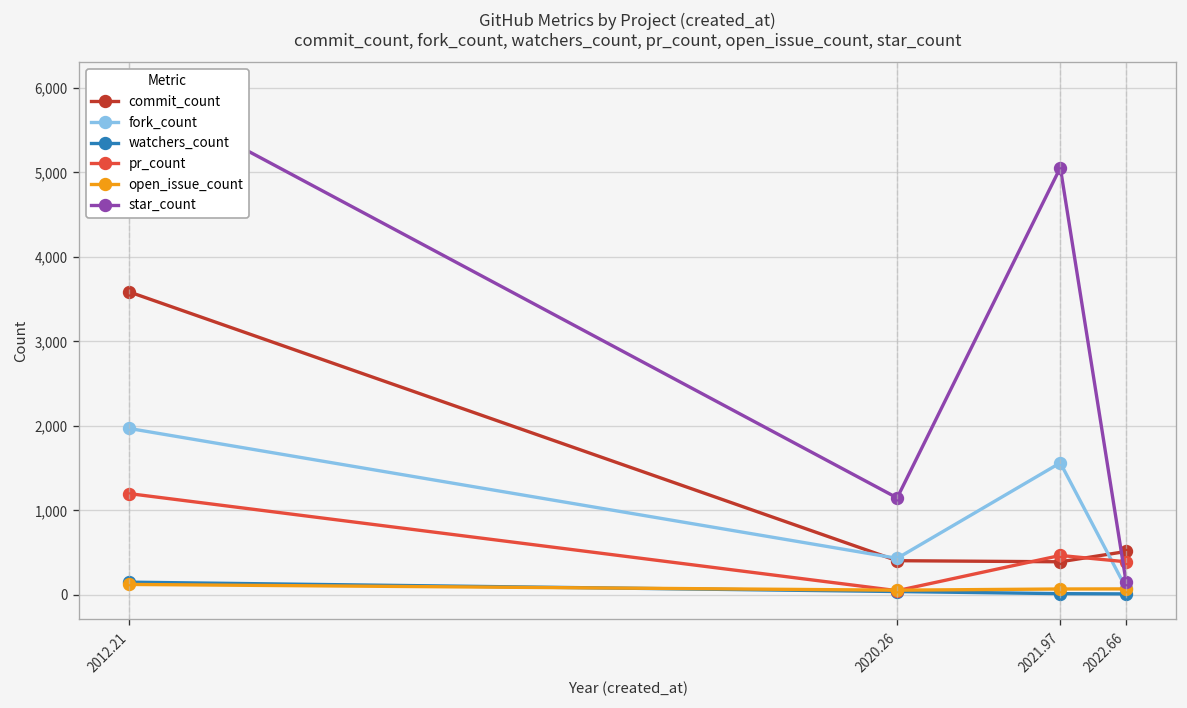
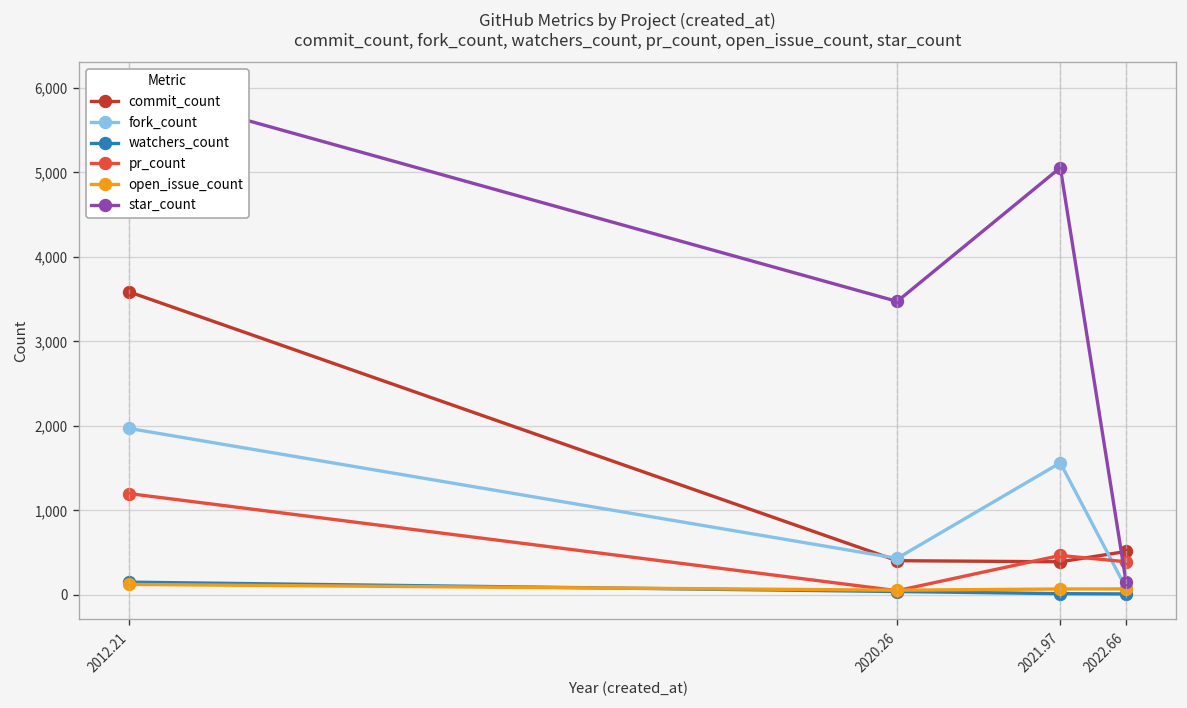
  {
    "fork_count": {
      "2012.21": "2,000",
      "2021.97": "1,600"
    },
    "watchers_count": {
      "2021.97": "0",
      "2022.66": "0"
    },
    "open_issue_count": {
      "2021.97": "100"
    },
    "star_count": {
-     "2020.26": "1,100",
+     "2020.26": "3,500",
      "2021.97": "5,100",
      "2022.66": "200"
    }
  }
